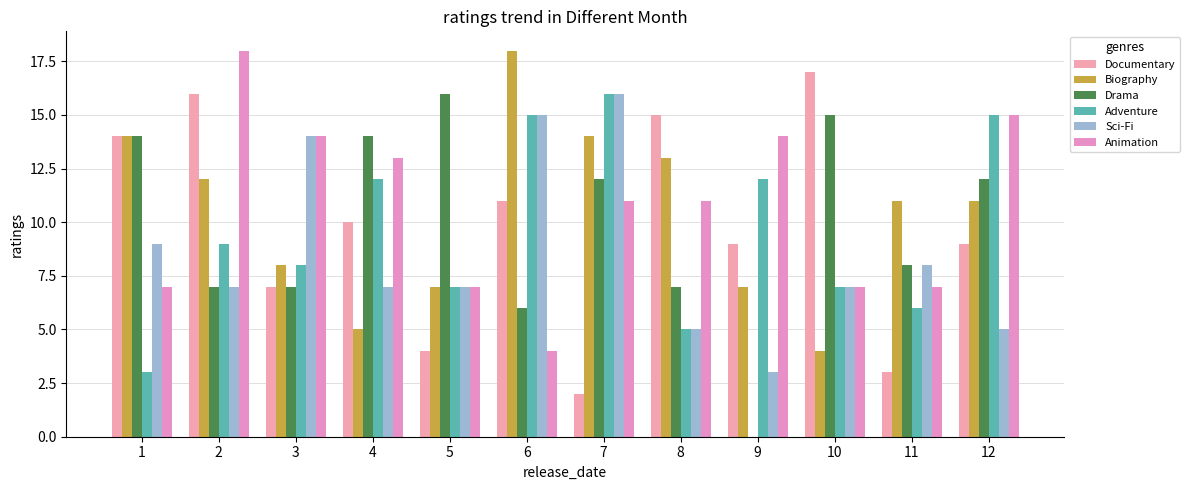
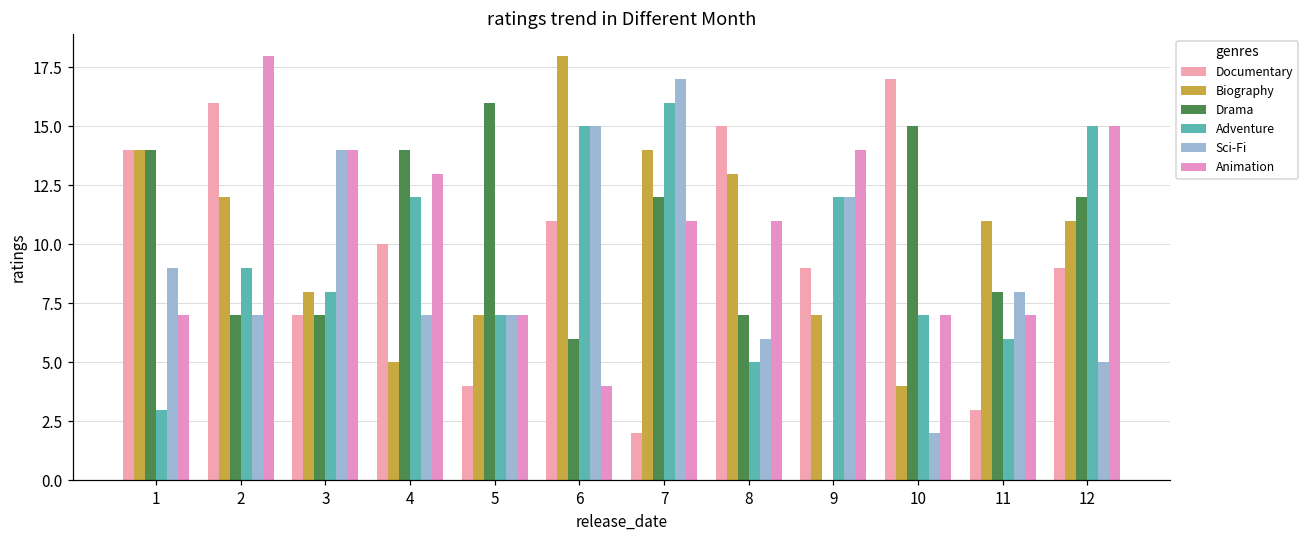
  {
    "Biography": {
      "1": 14,
      "2": 12,
      "3": 8,
      "4": 5,
      "5": 7,
      "6": 18,
      "7": 14,
      "8": 13,
      "9": 7,
      "10": 4,
      "11": 11,
      "12": 11
    },
    "Drama": {
      "1": 14,
      "2": 7,
      "3": 7,
      "4": 14,
      "5": 16,
      "6": 6,
      "7": 12,
      "8": 7,
      "9": 0,
      "10": 15,
      "11": 8,
      "12": 12
    },
    "Adventure": {
      "1": 3,
      "2": 9,
      "3": 8,
      "4": 12,
      "5": 7,
      "6": 15,
      "7": 16,
      "8": 5,
      "9": 12,
      "10": 7,
      "11": 6,
      "12": 15
    },
    "Sci-Fi": {
      "1": 9,
      "2": 7,
      "3": 14,
      "4": 7,
      "5": 7,
      "6": 15,
-     "7": 16,
-     "8": 5,
-     "9": 3,
-     "10": 7,
+     "7": 17,
+     "8": 6,
+     "9": 12,
+     "10": 2,
      "11": 8,
      "12": 5
    }
  }
